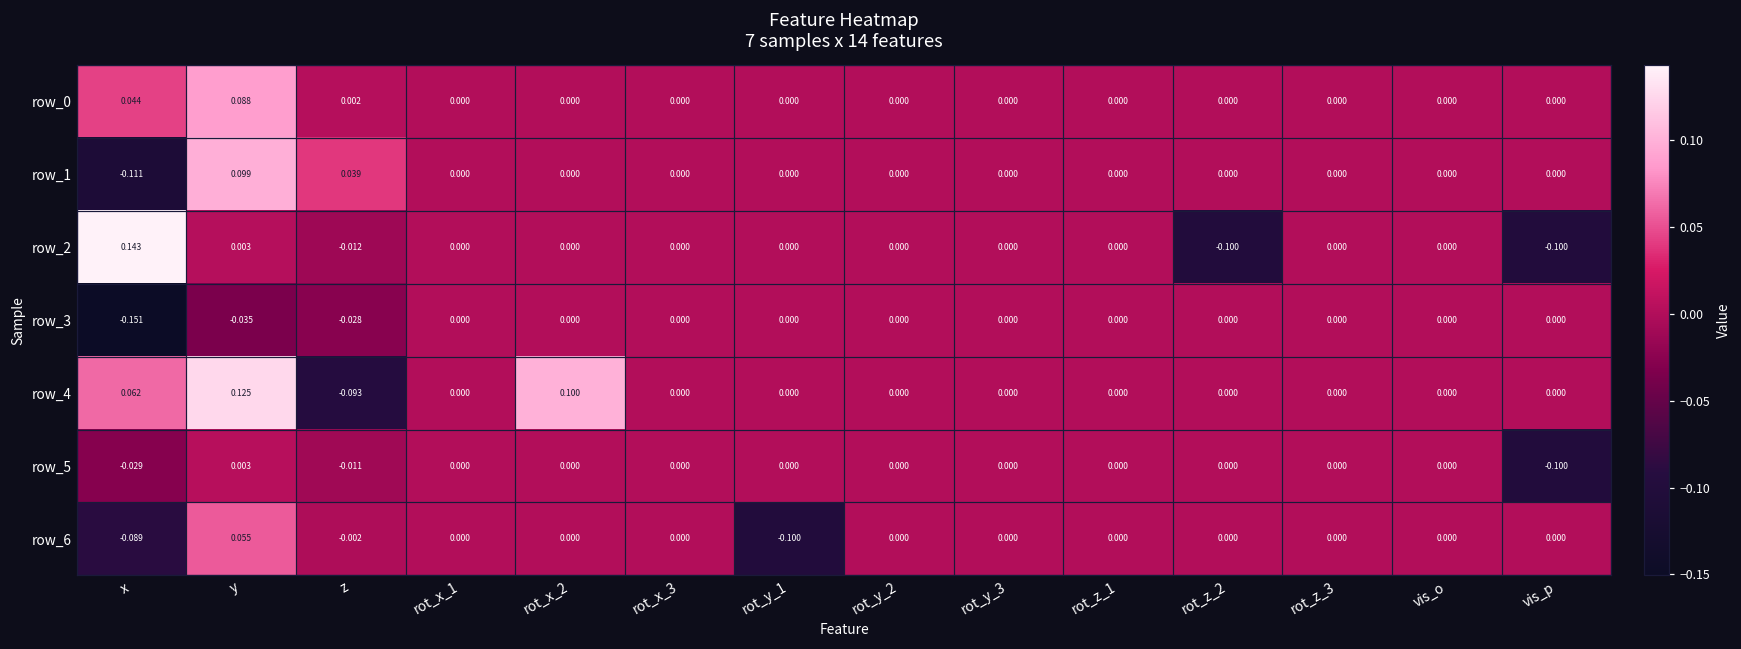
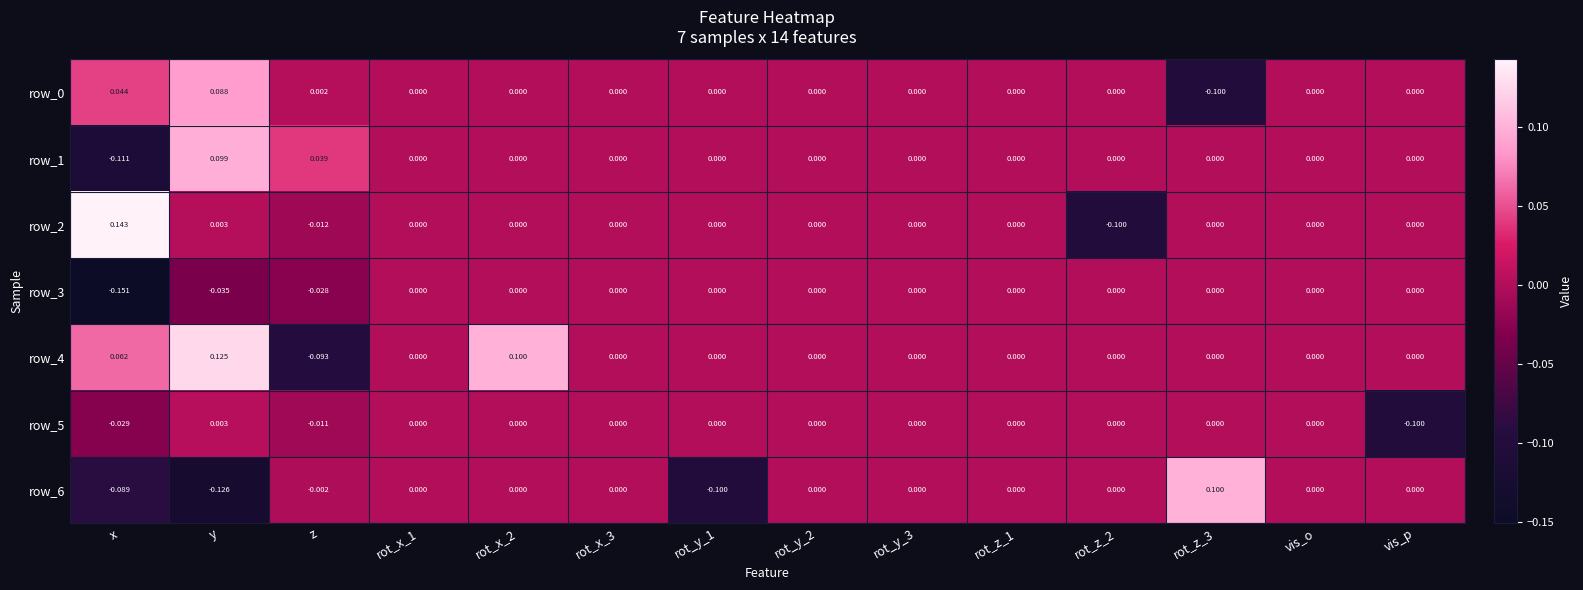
  {
    "row_0": {
      "x": 0.044,
      "y": 0.088,
      "z": 0.002,
      "rot_x_1": 0.000,
      "rot_x_2": 0.000,
      "rot_x_3": 0.000,
      "rot_y_1": 0.000,
      "rot_y_2": 0.000,
      "rot_y_3": 0.000,
      "rot_z_1": 0.000,
      "rot_z_2": 0.000,
-     "rot_z_3": 0.000,
+     "rot_z_3": -0.100,
      "vis_o": 0.000,
      "vis_p": 0.000
    },
    "row_1": {
      "x": -0.111,
      "y": 0.099,
      "z": 0.039,
      "rot_x_1": 0.000,
      "rot_x_2": 0.000,
      "rot_x_3": 0.000,
      "rot_y_1": 0.000,
      "rot_y_2": 0.000,
      "rot_y_3": 0.000,
      "rot_z_1": 0.000,
      "rot_z_2": 0.000,
      "rot_z_3": 0.000,
      "vis_o": 0.000,
      "vis_p": 0.000
    },
    "row_2": {
      "x": 0.143,
      "y": 0.003,
      "z": -0.012,
      "rot_x_1": 0.000,
      "rot_x_2": 0.000,
      "rot_x_3": 0.000,
      "rot_y_1": 0.000,
      "rot_y_2": 0.000,
      "rot_y_3": 0.000,
      "rot_z_1": 0.000,
      "rot_z_2": -0.100,
      "rot_z_3": 0.000,
      "vis_o": 0.000,
-     "vis_p": -0.100
+     "vis_p": 0.000
    },
    "row_3": {
      "x": -0.151,
      "y": -0.035,
      "z": -0.028,
      "rot_x_1": 0.000,
      "rot_x_2": 0.000,
      "rot_x_3": 0.000,
      "rot_y_1": 0.000,
      "rot_y_2": 0.000,
      "rot_y_3": 0.000,
      "rot_z_1": 0.000,
      "rot_z_2": 0.000,
      "rot_z_3": 0.000,
      "vis_o": 0.000,
      "vis_p": 0.000
    },
    "row_4": {
      "x": 0.062,
      "y": 0.125,
      "z": -0.093,
      "rot_x_1": 0.000,
      "rot_x_2": 0.100,
      "rot_x_3": 0.000,
      "rot_y_1": 0.000,
      "rot_y_2": 0.000,
      "rot_y_3": 0.000,
      "rot_z_1": 0.000,
      "rot_z_2": 0.000,
      "rot_z_3": 0.000,
      "vis_o": 0.000,
      "vis_p": 0.000
    },
    "row_5": {
      "x": -0.029,
      "y": 0.003,
      "z": -0.011,
      "rot_x_1": 0.000,
      "rot_x_2": 0.000,
      "rot_x_3": 0.000,
      "rot_y_1": 0.000,
      "rot_y_2": 0.000,
      "rot_y_3": 0.000,
      "rot_z_1": 0.000,
      "rot_z_2": 0.000,
      "rot_z_3": 0.000,
      "vis_o": 0.000,
      "vis_p": -0.100
    },
    "row_6": {
      "x": -0.089,
-     "y": 0.055,
+     "y": -0.126,
      "z": -0.002,
      "rot_x_1": 0.000,
      "rot_x_2": 0.000,
      "rot_x_3": 0.000,
      "rot_y_1": -0.100,
      "rot_y_2": 0.000,
      "rot_y_3": 0.000,
      "rot_z_1": 0.000,
      "rot_z_2": 0.000,
-     "rot_z_3": 0.000,
+     "rot_z_3": 0.100,
      "vis_o": 0.000,
      "vis_p": 0.000
    }
  }
